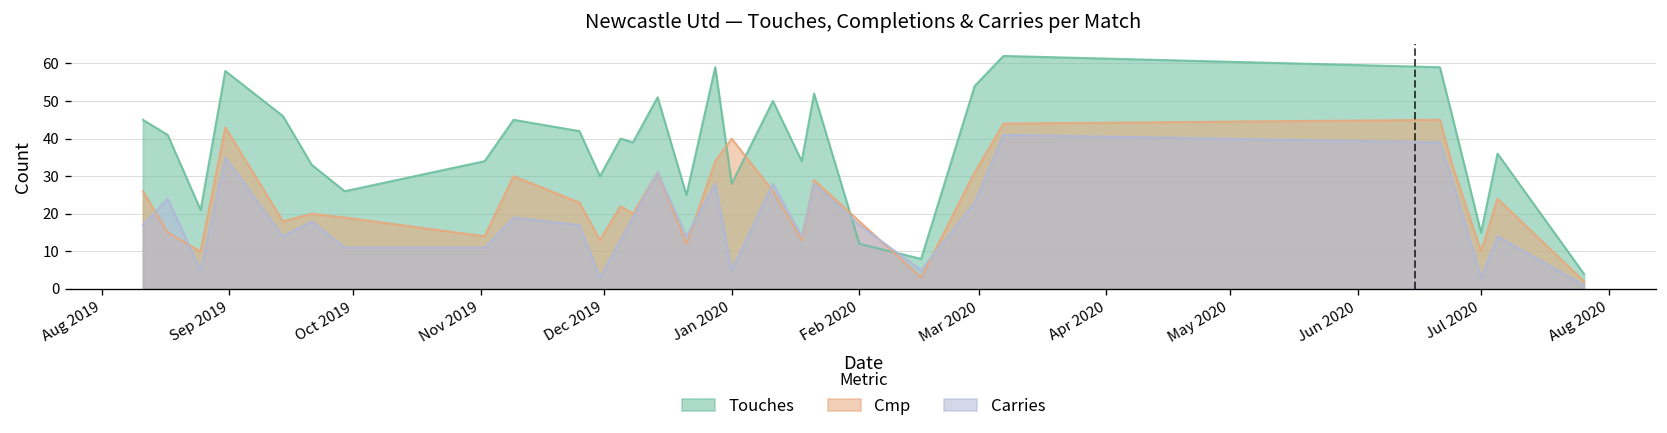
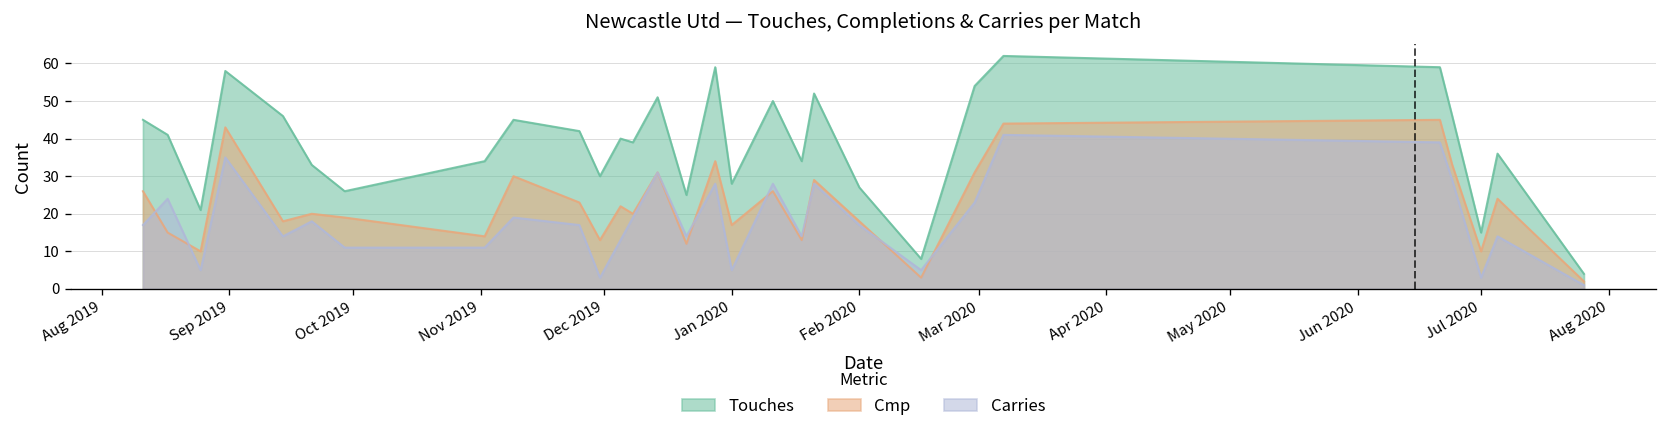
  {
    "Touches": {
      "Jan 2020": 28,
-     "Feb 2020": 12,
+     "Feb 2020": 27,
      "Jul 2020": 15
    },
    "Cmp": {
-     "Jan 2020": 40,
+     "Jan 2020": 17,
      "Feb 2020": 18,
      "Jul 2020": 10
    },
    "Carries": {
      "Jan 2020": 5,
      "Feb 2020": 17,
      "Jul 2020": 3
    }
  }
